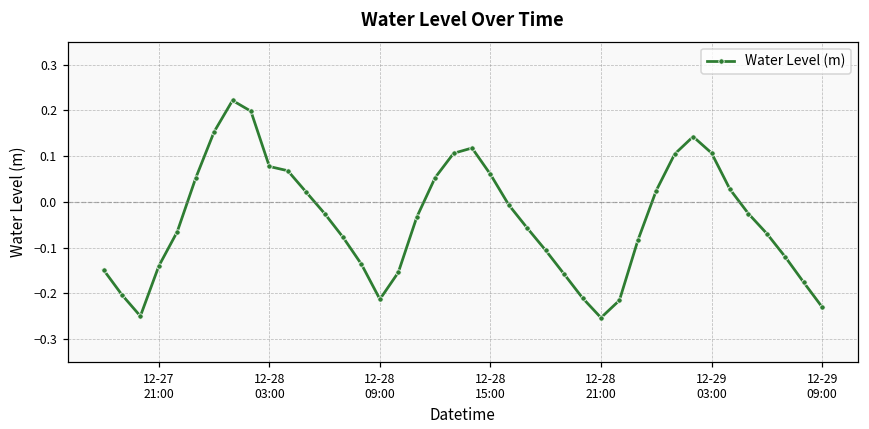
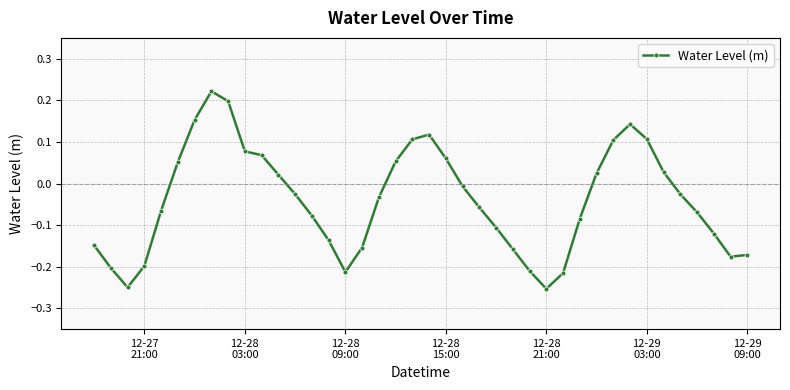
  {
-   "12-27 21:00": -0.14,
+   "12-27 21:00": -0.20,
    "12-28 03:00": 0.08,
    "12-28 09:00": -0.21,
    "12-28 15:00": 0.06,
    "12-28 21:00": -0.25,
    "12-29 03:00": 0.11,
-   "12-29 09:00": -0.23
+   "12-29 09:00": -0.17
  }
